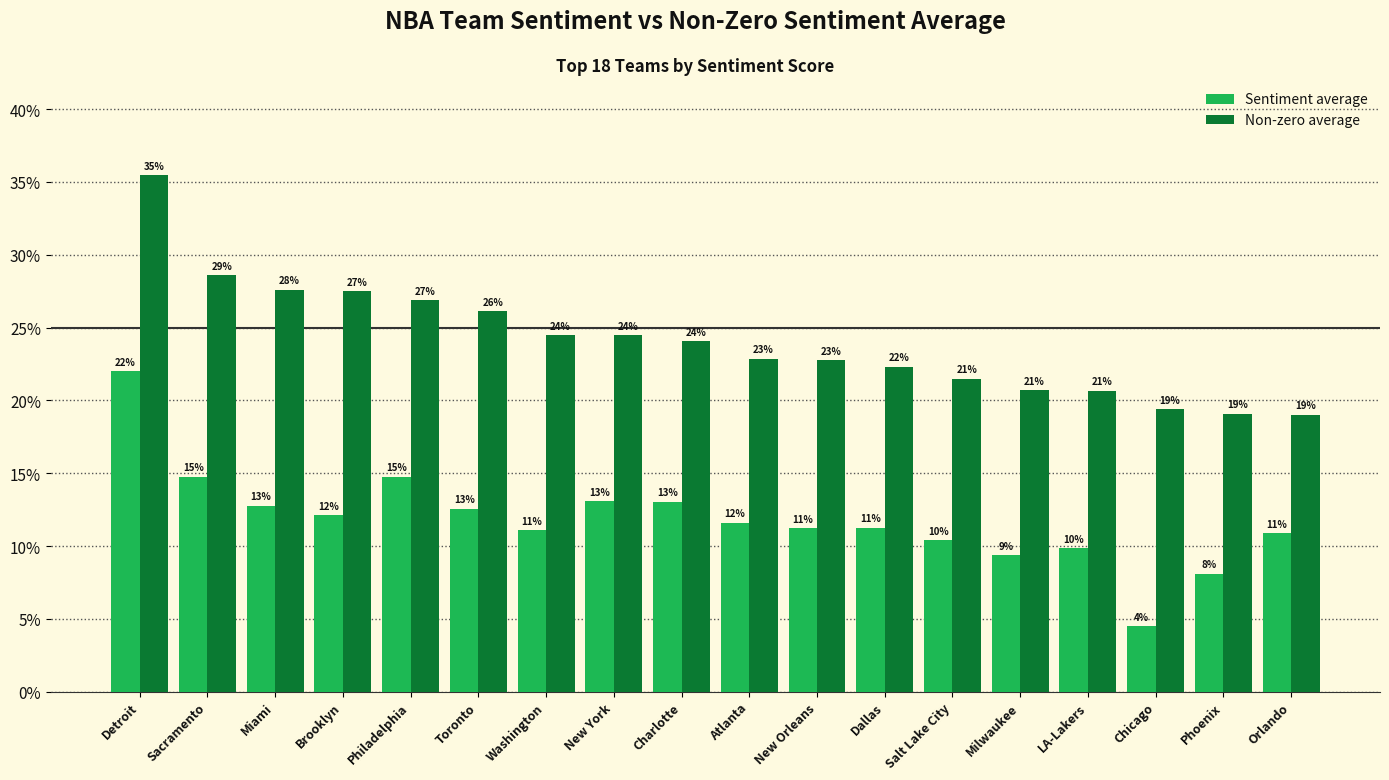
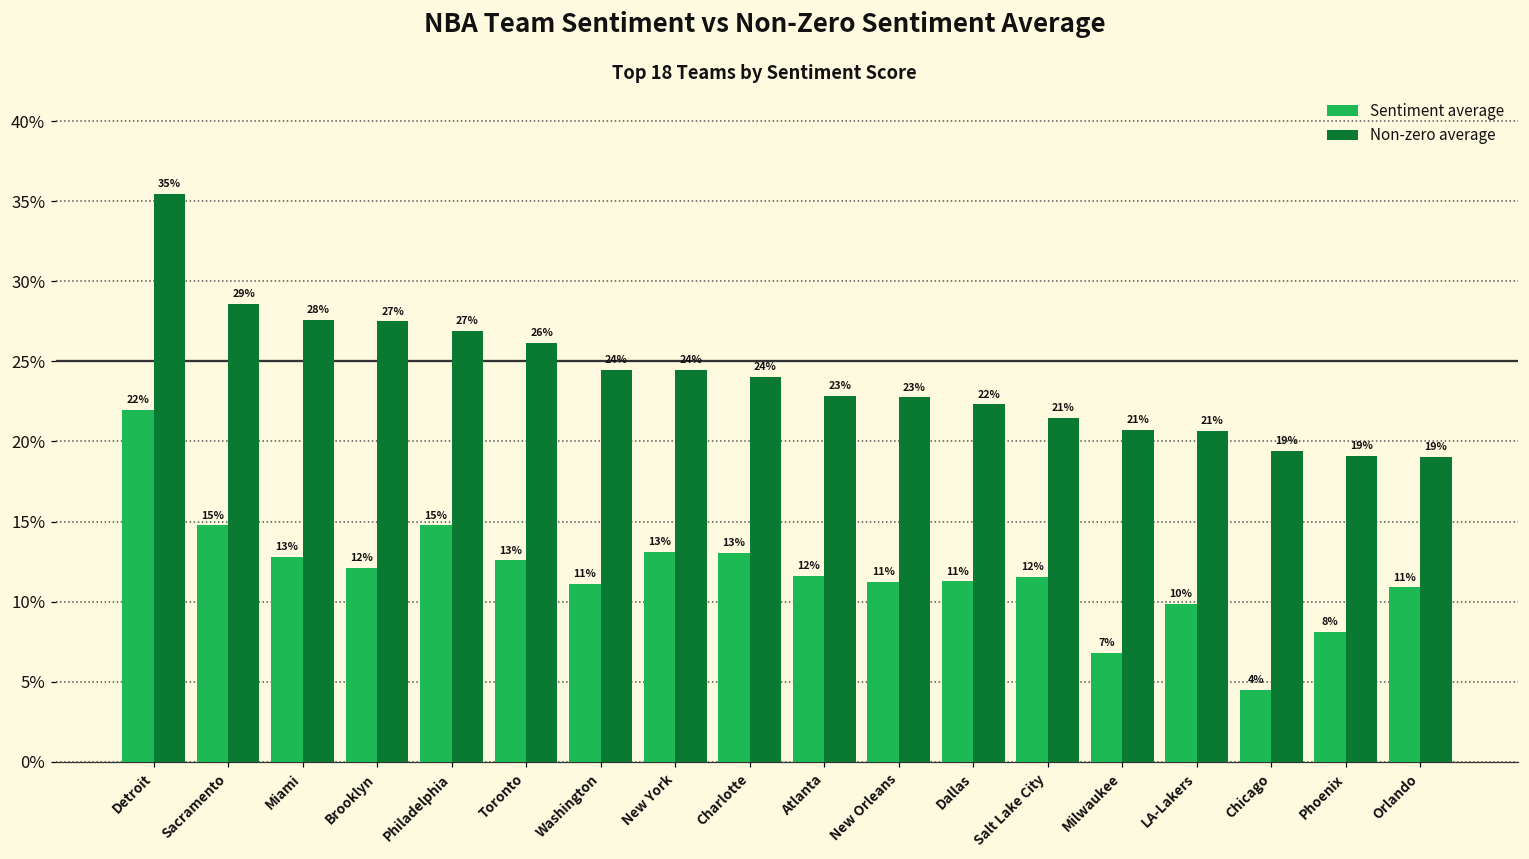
  {
    "Sentiment average": {
      "Detroit": "22%",
      "Sacramento": "15%",
      "Miami": "13%",
      "Brooklyn": "12%",
      "Philadelphia": "15%",
      "Toronto": "13%",
      "Washington": "11%",
      "New York": "13%",
      "Charlotte": "13%",
      "Atlanta": "12%",
      "New Orleans": "11%",
      "Dallas": "11%",
-     "Salt Lake City": "10%",
-     "Milwaukee": "9%",
+     "Salt Lake City": "12%",
+     "Milwaukee": "7%",
      "LA-Lakers": "10%",
      "Chicago": "4%",
      "Phoenix": "8%",
      "Orlando": "11%"
    },
    "Non-zero average": {
      "Detroit": "35%",
      "Sacramento": "29%",
      "Miami": "28%",
      "Brooklyn": "27%",
      "Philadelphia": "27%",
      "Toronto": "26%",
      "Washington": "24%",
      "New York": "24%",
      "Charlotte": "24%",
      "Atlanta": "23%",
      "New Orleans": "23%",
      "Dallas": "22%",
      "Salt Lake City": "21%",
      "Milwaukee": "21%",
      "LA-Lakers": "21%",
      "Chicago": "19%",
      "Phoenix": "19%",
      "Orlando": "19%"
    }
  }
